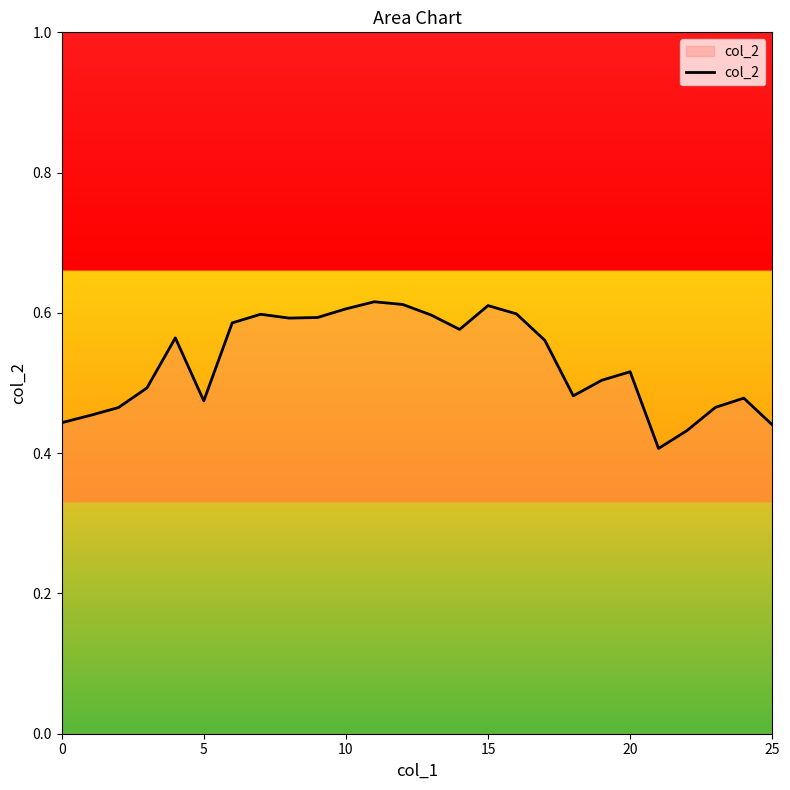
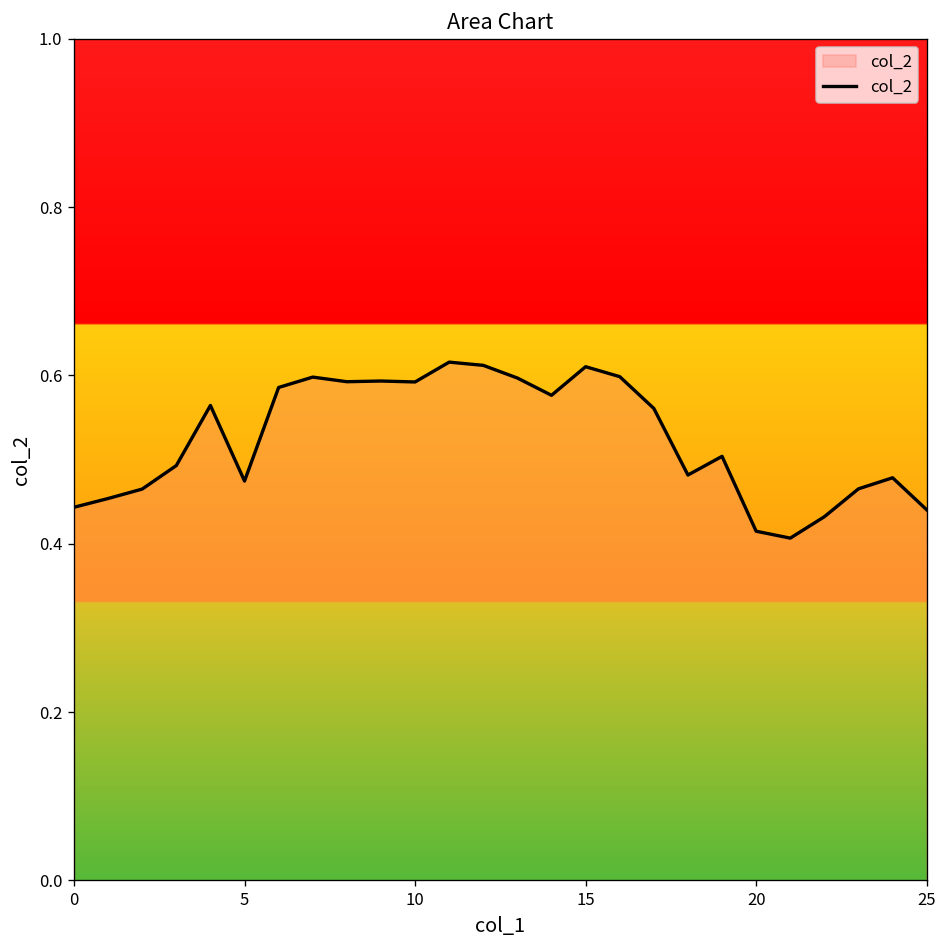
  {
    "0": 0.44,
    "5": 0.47,
-   "10": 0.61,
+   "10": 0.59,
    "15": 0.61,
-   "20": 0.52,
+   "20": 0.41,
    "25": 0.44
  }
